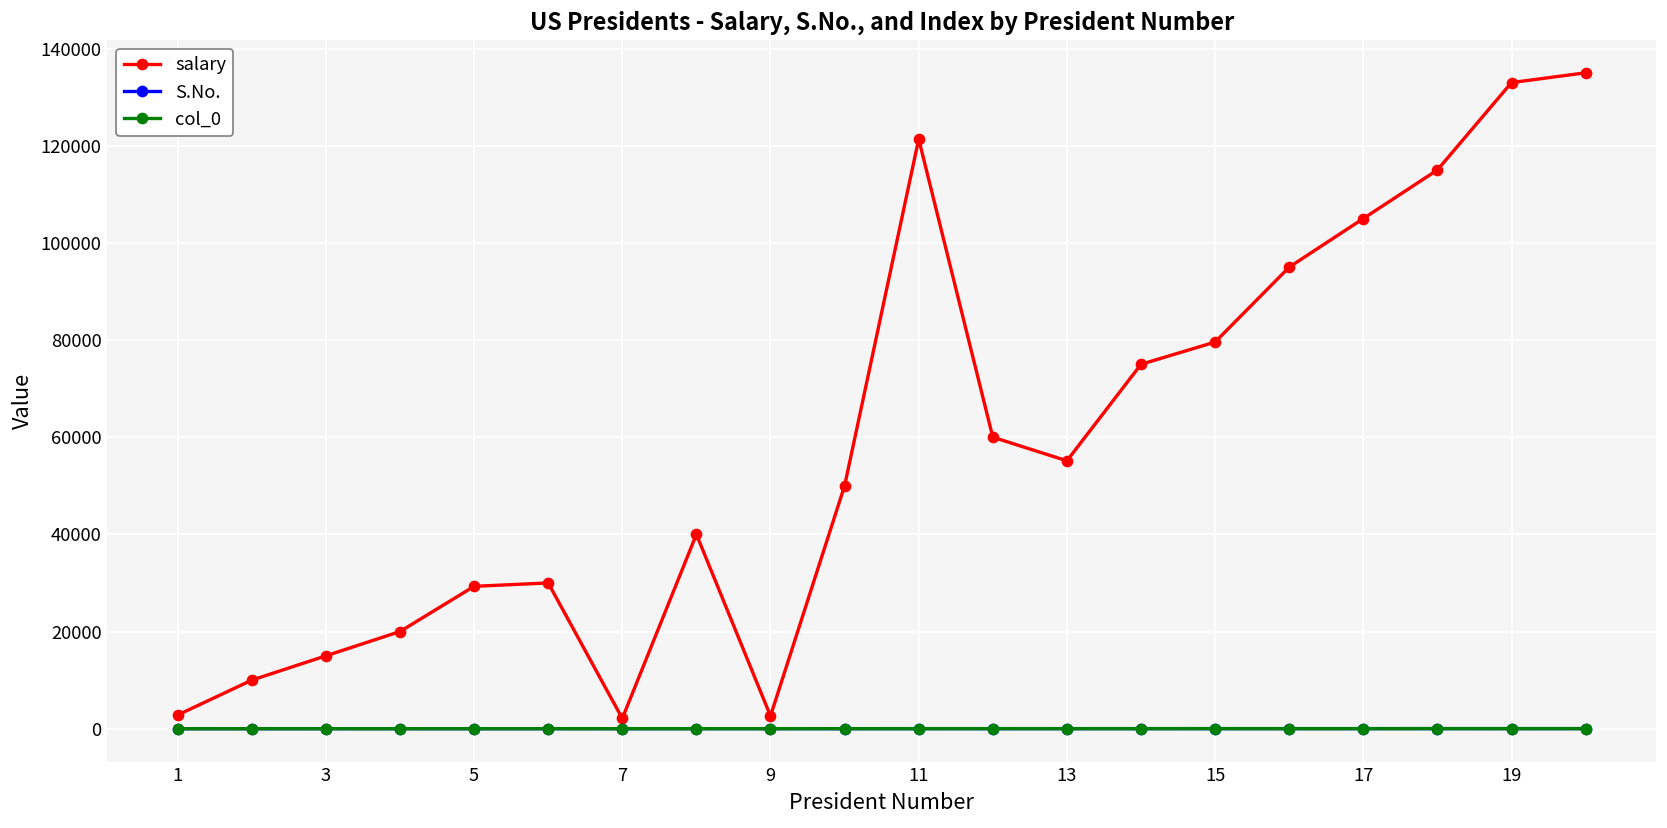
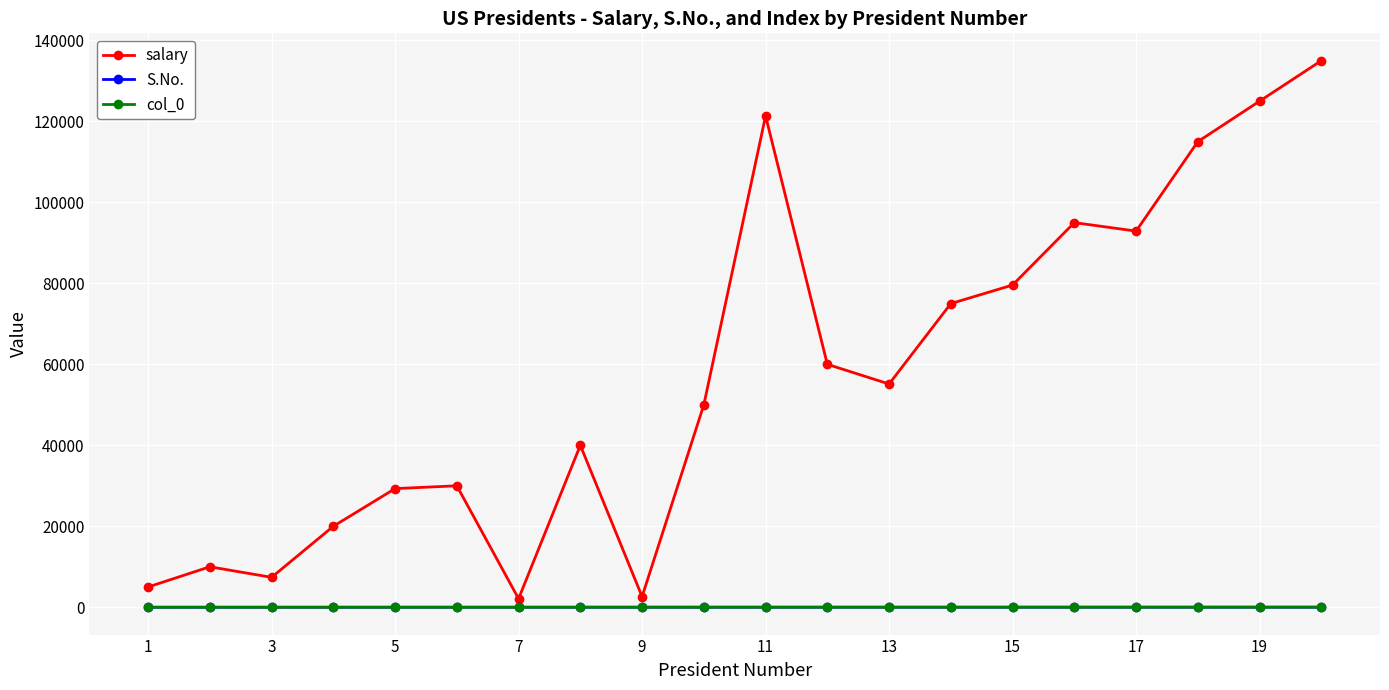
  {
    "salary": {
-     "1": 3000,
-     "3": 15000,
+     "1": 5000,
+     "3": 7000,
      "5": 29000,
      "7": 2000,
      "9": 3000,
      "11": 121000,
      "13": 55000,
      "15": 80000,
-     "17": 105000,
-     "19": 133000
+     "17": 93000,
+     "19": 125000
    },
    "col_0": {
      "1": 0,
      "3": 0,
      "5": 0,
      "7": 0,
      "9": 0,
      "11": 0,
      "13": 0,
      "15": 0,
      "17": 0,
      "19": 0
    }
  }
